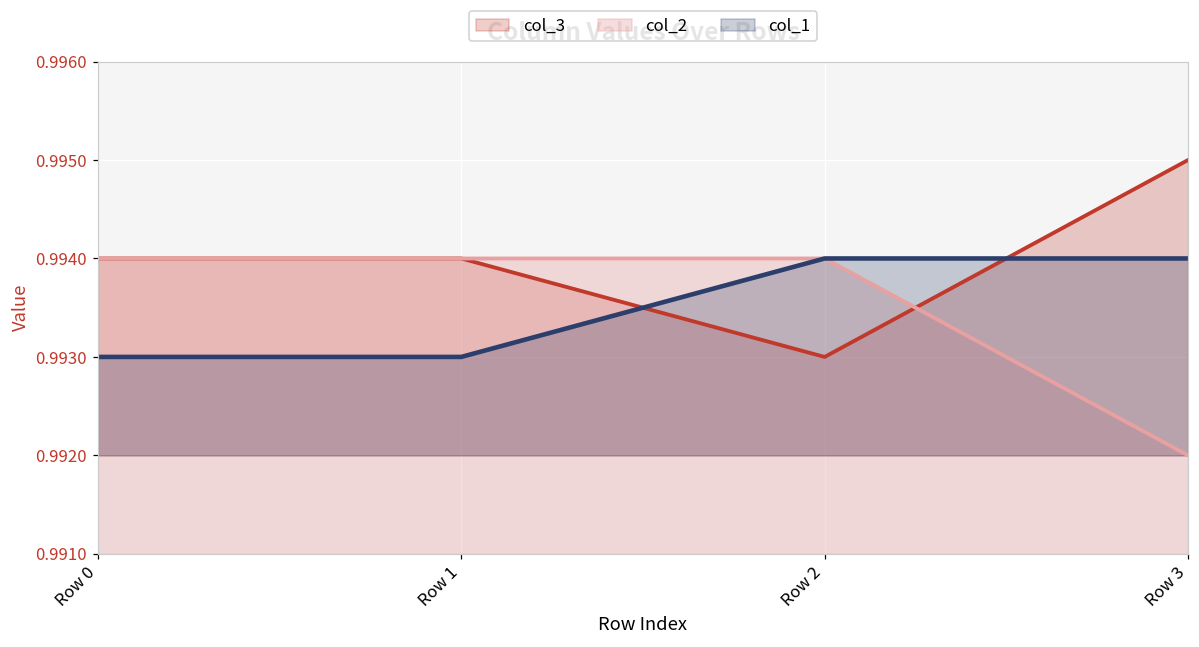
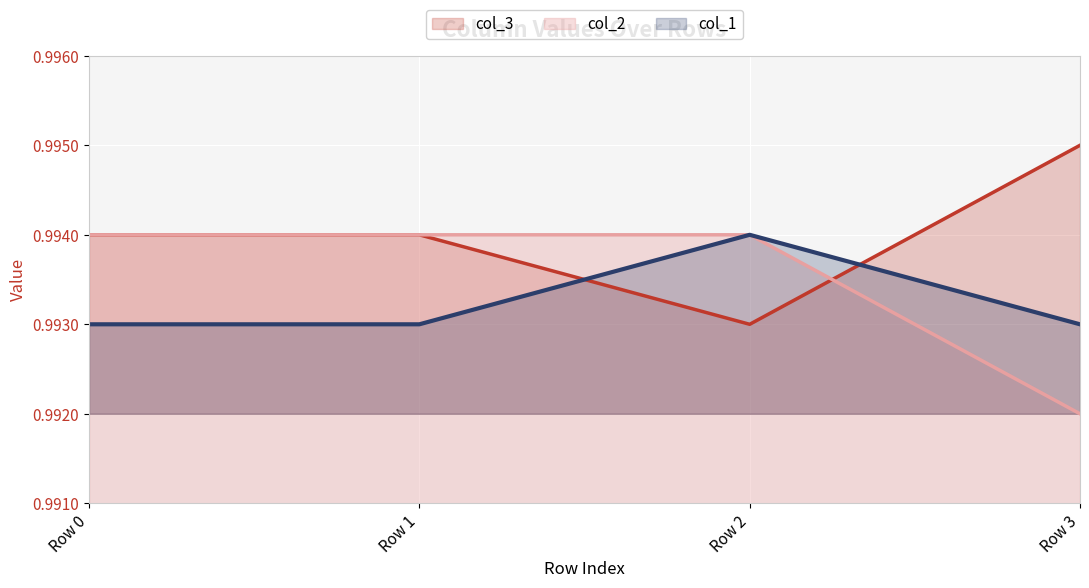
  {
    "col_1": {
      "Row 0": 0.993,
      "Row 1": 0.993,
-     "Row 3": 0.994
+     "Row 3": 0.993
    }
  }
